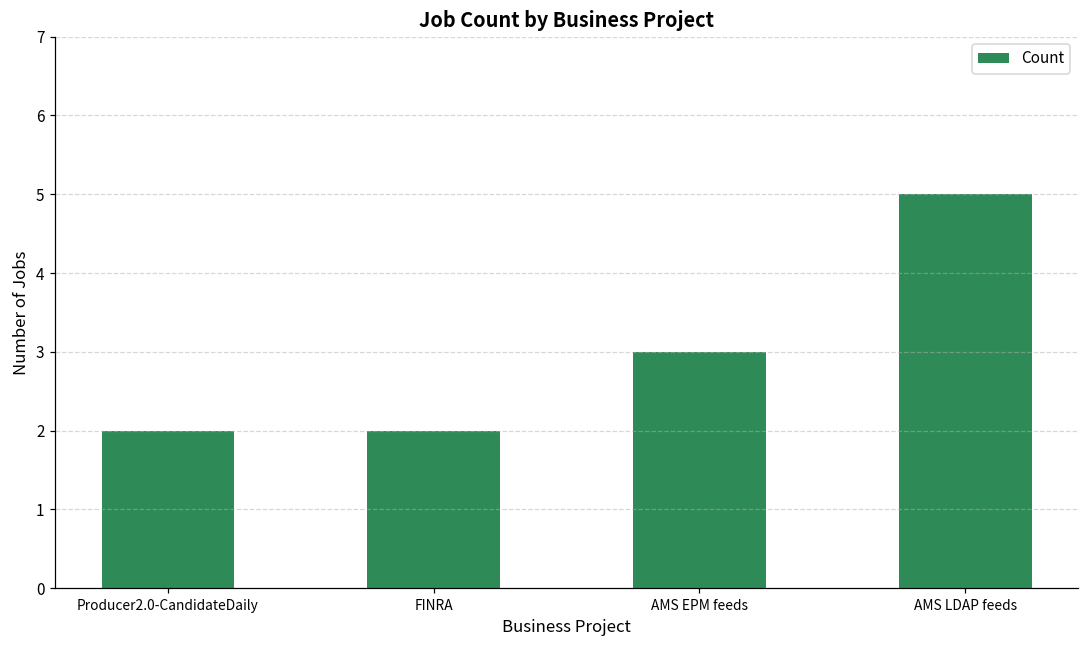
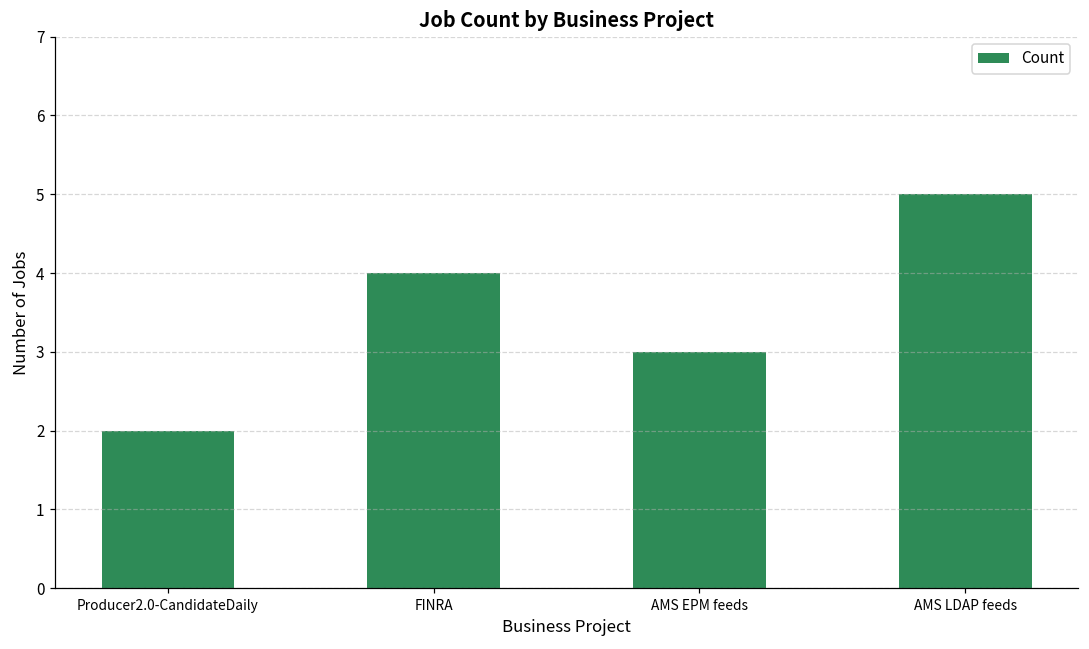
  {
    "Producer2.0-CandidateDaily": 2,
-   "FINRA": 2,
+   "FINRA": 4,
    "AMS EPM feeds": 3,
    "AMS LDAP feeds": 5
  }
